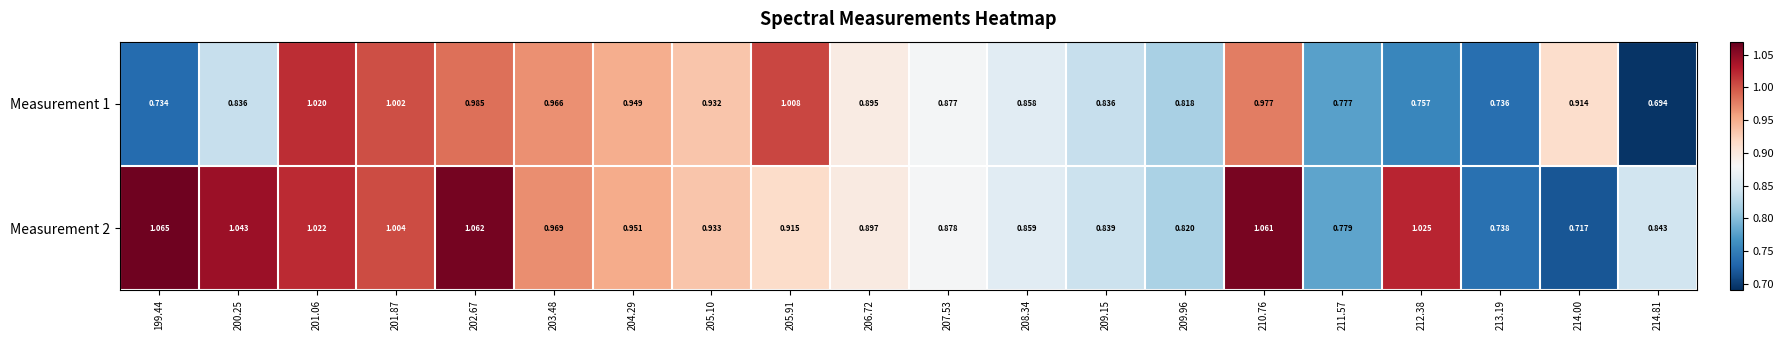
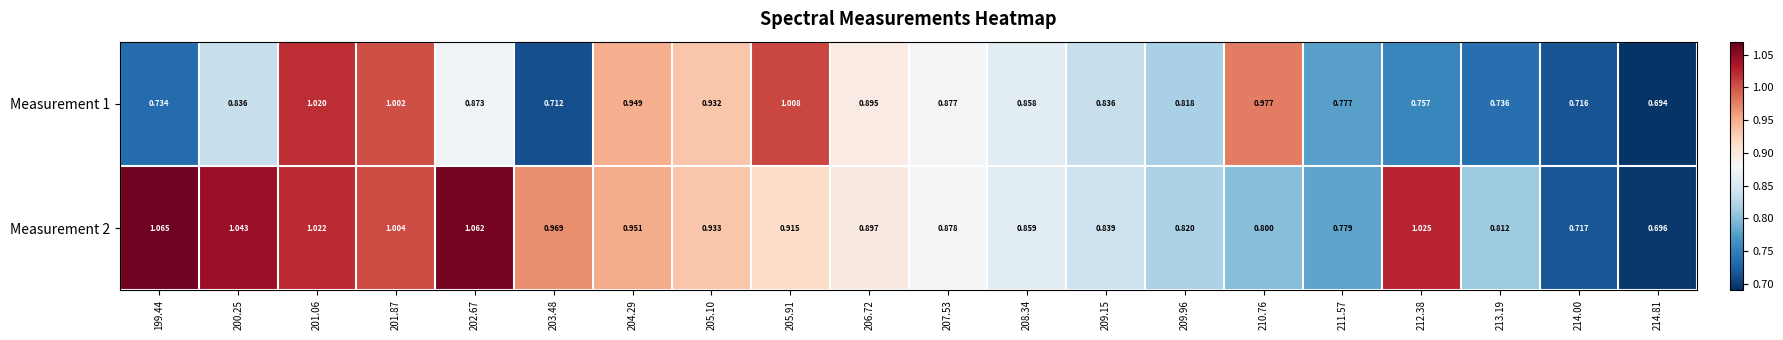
  {
    "Measurement 1": {
      "199.44": 0.734,
      "200.25": 0.836,
      "201.06": 1.020,
      "201.87": 1.002,
-     "202.67": 0.985,
-     "203.48": 0.966,
+     "202.67": 0.873,
+     "203.48": 0.712,
      "204.29": 0.949,
      "205.10": 0.932,
      "205.91": 1.008,
      "206.72": 0.895,
      "207.53": 0.877,
      "208.34": 0.858,
      "209.15": 0.836,
      "209.96": 0.818,
      "210.76": 0.977,
      "211.57": 0.777,
      "212.38": 0.757,
      "213.19": 0.736,
-     "214.00": 0.914,
+     "214.00": 0.716,
      "214.81": 0.694
    },
    "Measurement 2": {
      "199.44": 1.065,
      "200.25": 1.043,
      "201.06": 1.022,
      "201.87": 1.004,
      "202.67": 1.062,
      "203.48": 0.969,
      "204.29": 0.951,
      "205.10": 0.933,
      "205.91": 0.915,
      "206.72": 0.897,
      "207.53": 0.878,
      "208.34": 0.859,
      "209.15": 0.839,
      "209.96": 0.820,
-     "210.76": 1.061,
+     "210.76": 0.800,
      "211.57": 0.779,
      "212.38": 1.025,
-     "213.19": 0.738,
+     "213.19": 0.812,
      "214.00": 0.717,
-     "214.81": 0.843
+     "214.81": 0.696
    }
  }
